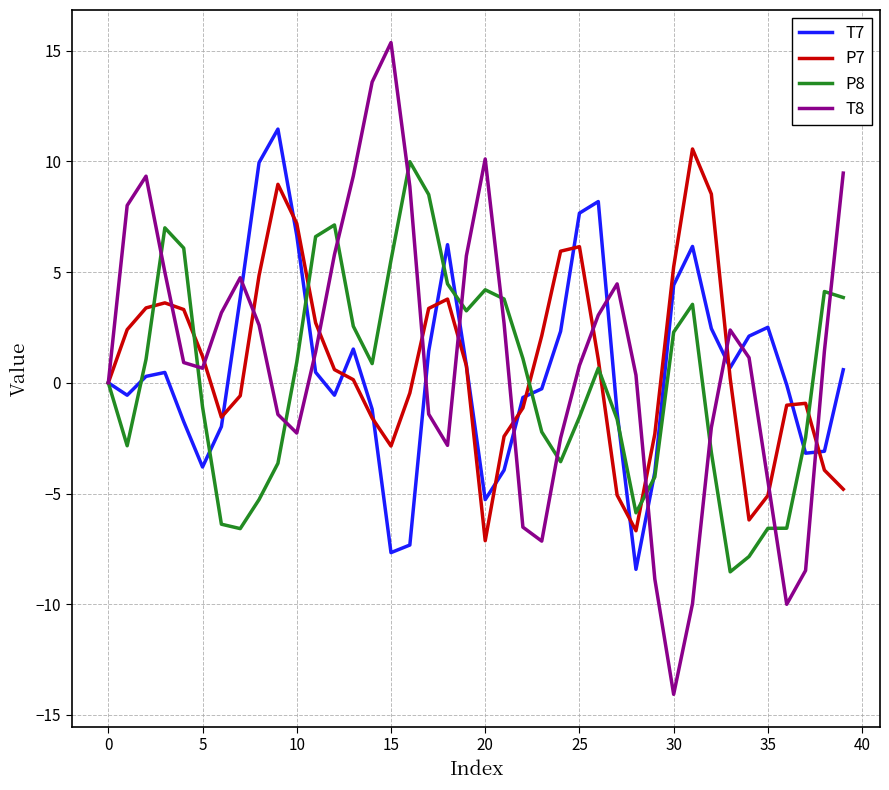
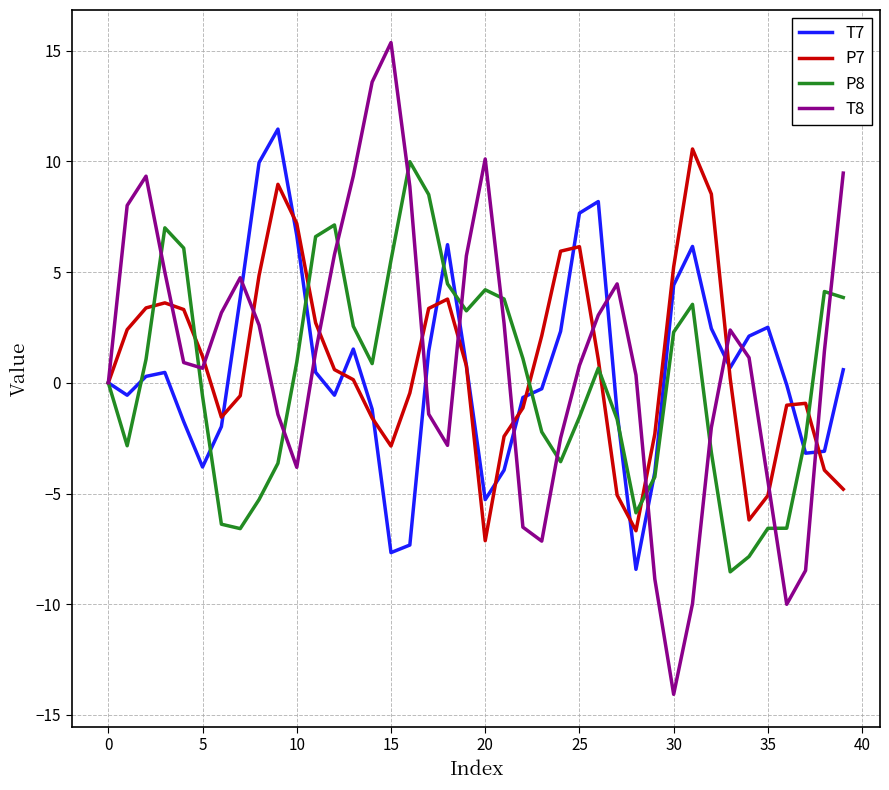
  {
    "T7": {
      "5": -3.8,
      "10": 6.7,
      "15": -7.7,
      "20": -5.3,
      "25": 7.7,
      "30": 4.4,
      "35": 2.5
    },
    "P7": {
      "5": 1.2,
      "10": 7.2,
      "15": -2.9,
      "20": -7.1,
      "25": 6.1,
      "30": 5.2,
      "35": -5.1
    },
    "P8": {
-     "5": -1.1,
+     "5": -0.6,
      "10": 0.9,
      "15": 5.5,
      "20": 4.2,
      "25": -1.6,
      "30": 2.3,
      "35": -6.6
    },
    "T8": {
      "5": 0.7,
-     "10": -2.3,
+     "10": -3.8,
      "15": 15.4,
      "20": 10.1,
      "25": 0.8,
      "30": -14.1,
      "35": -4.4
    }
  }
